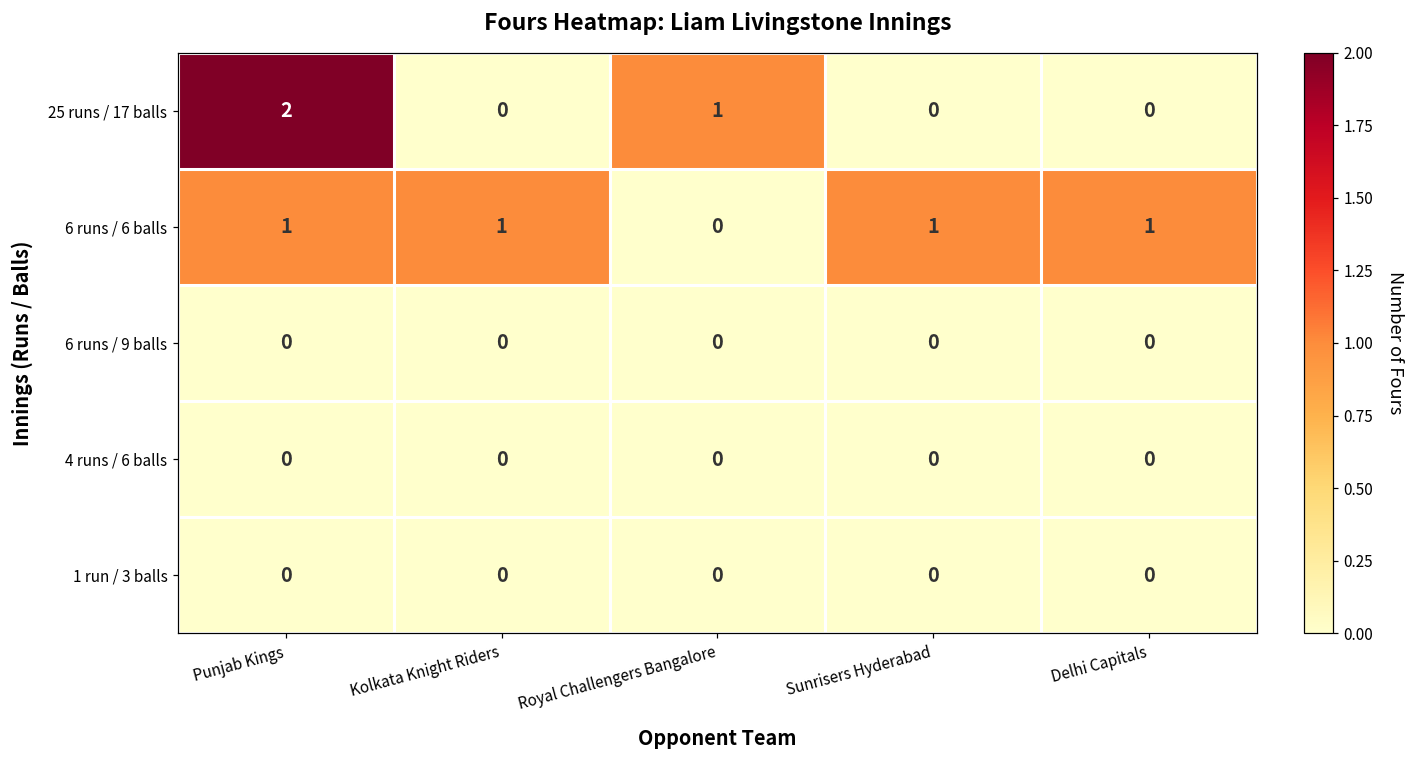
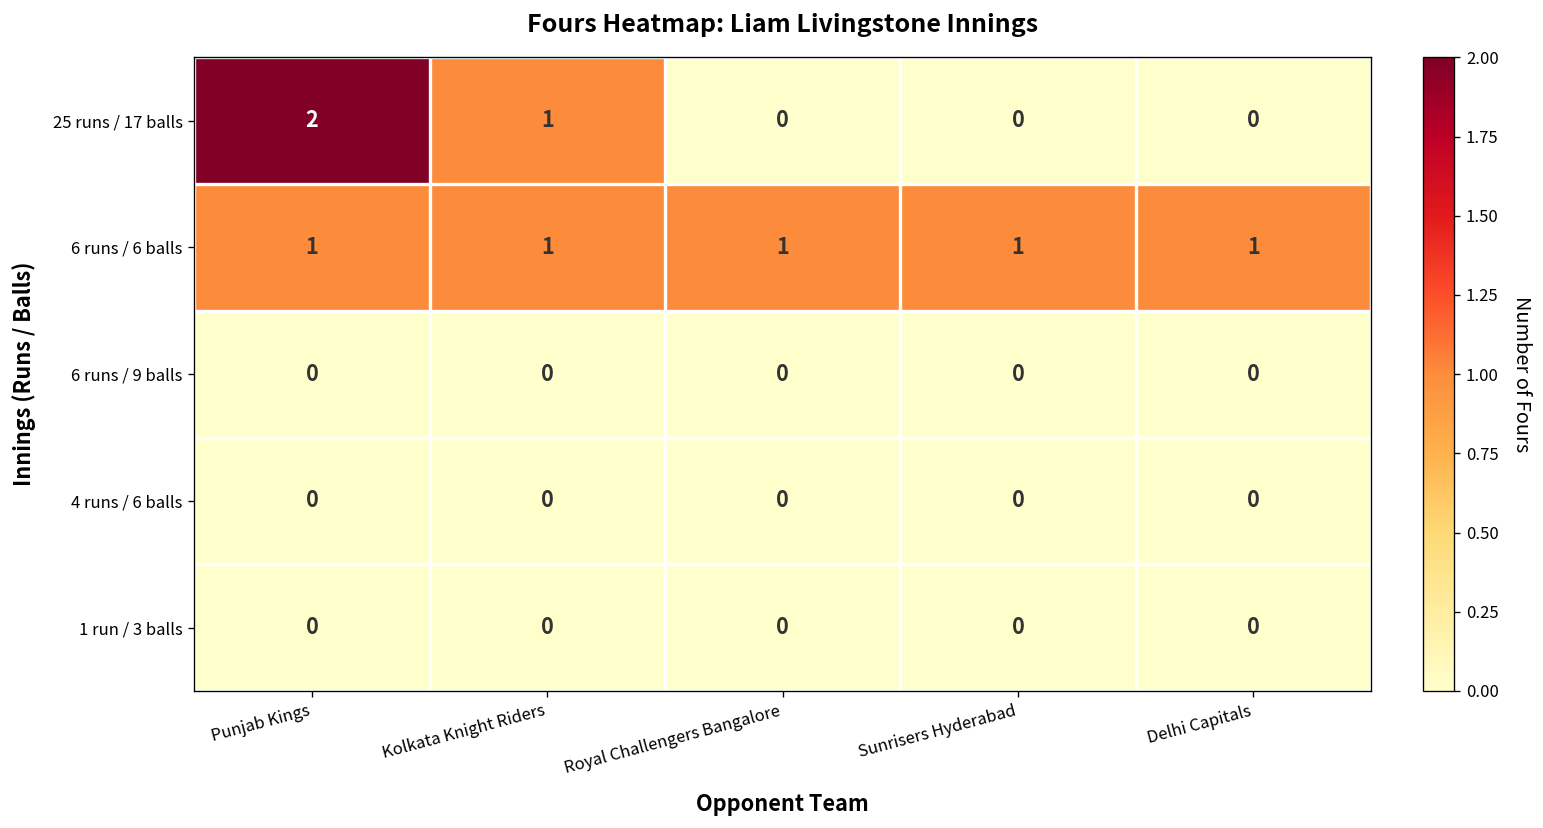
  {
    "25 runs / 17 balls": {
      "Punjab Kings": 2,
-     "Kolkata Knight Riders": 0,
-     "Royal Challengers Bangalore": 1,
+     "Kolkata Knight Riders": 1,
+     "Royal Challengers Bangalore": 0,
      "Sunrisers Hyderabad": 0,
      "Delhi Capitals": 0
    },
    "6 runs / 6 balls": {
      "Punjab Kings": 1,
      "Kolkata Knight Riders": 1,
-     "Royal Challengers Bangalore": 0,
+     "Royal Challengers Bangalore": 1,
      "Sunrisers Hyderabad": 1,
      "Delhi Capitals": 1
    },
    "6 runs / 9 balls": {
      "Punjab Kings": 0,
      "Kolkata Knight Riders": 0,
      "Royal Challengers Bangalore": 0,
      "Sunrisers Hyderabad": 0,
      "Delhi Capitals": 0
    },
    "4 runs / 6 balls": {
      "Punjab Kings": 0,
      "Kolkata Knight Riders": 0,
      "Royal Challengers Bangalore": 0,
      "Sunrisers Hyderabad": 0,
      "Delhi Capitals": 0
    },
    "1 run / 3 balls": {
      "Punjab Kings": 0,
      "Kolkata Knight Riders": 0,
      "Royal Challengers Bangalore": 0,
      "Sunrisers Hyderabad": 0,
      "Delhi Capitals": 0
    }
  }
